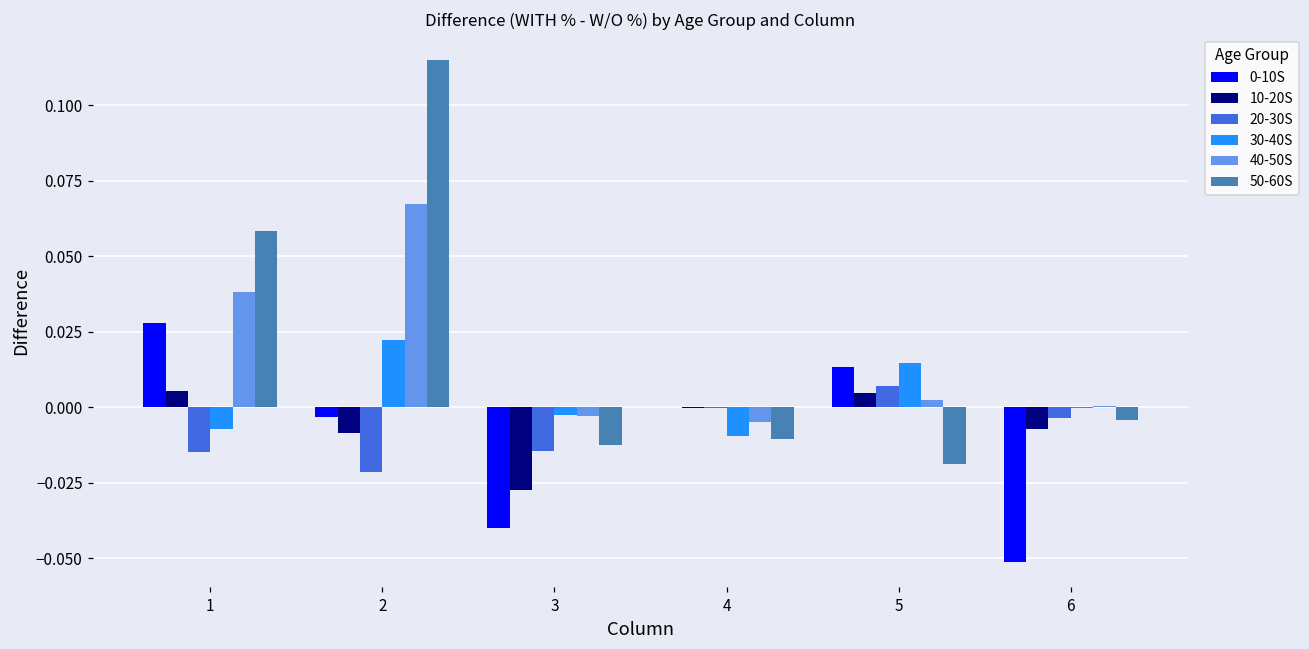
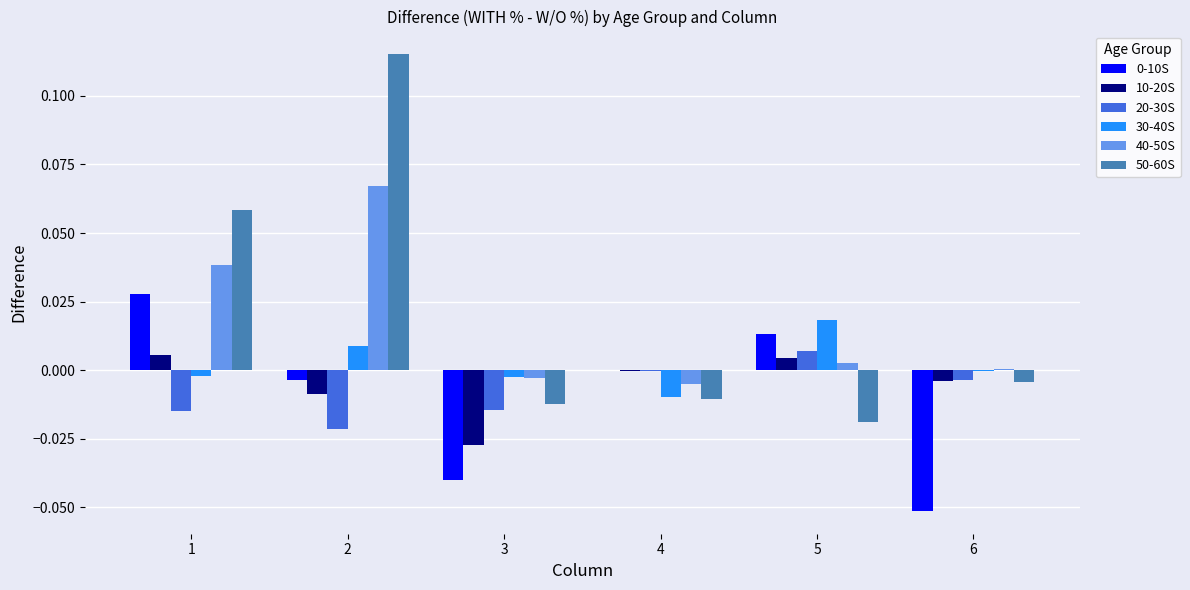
  {
    "0-10S": {
      "1": 0.028,
      "2": -0.003,
      "3": -0.040,
      "5": 0.013,
      "6": -0.051
    },
    "10-20S": {
      "1": 0.006,
      "2": -0.009,
      "3": -0.027,
      "5": 0.005,
-     "6": -0.007
+     "6": -0.004
    },
    "30-40S": {
-     "1": -0.007,
-     "2": 0.022,
+     "1": -0.002,
+     "2": 0.009,
      "3": -0.003,
      "4": -0.010,
-     "5": 0.015
+     "5": 0.018
    }
  }
